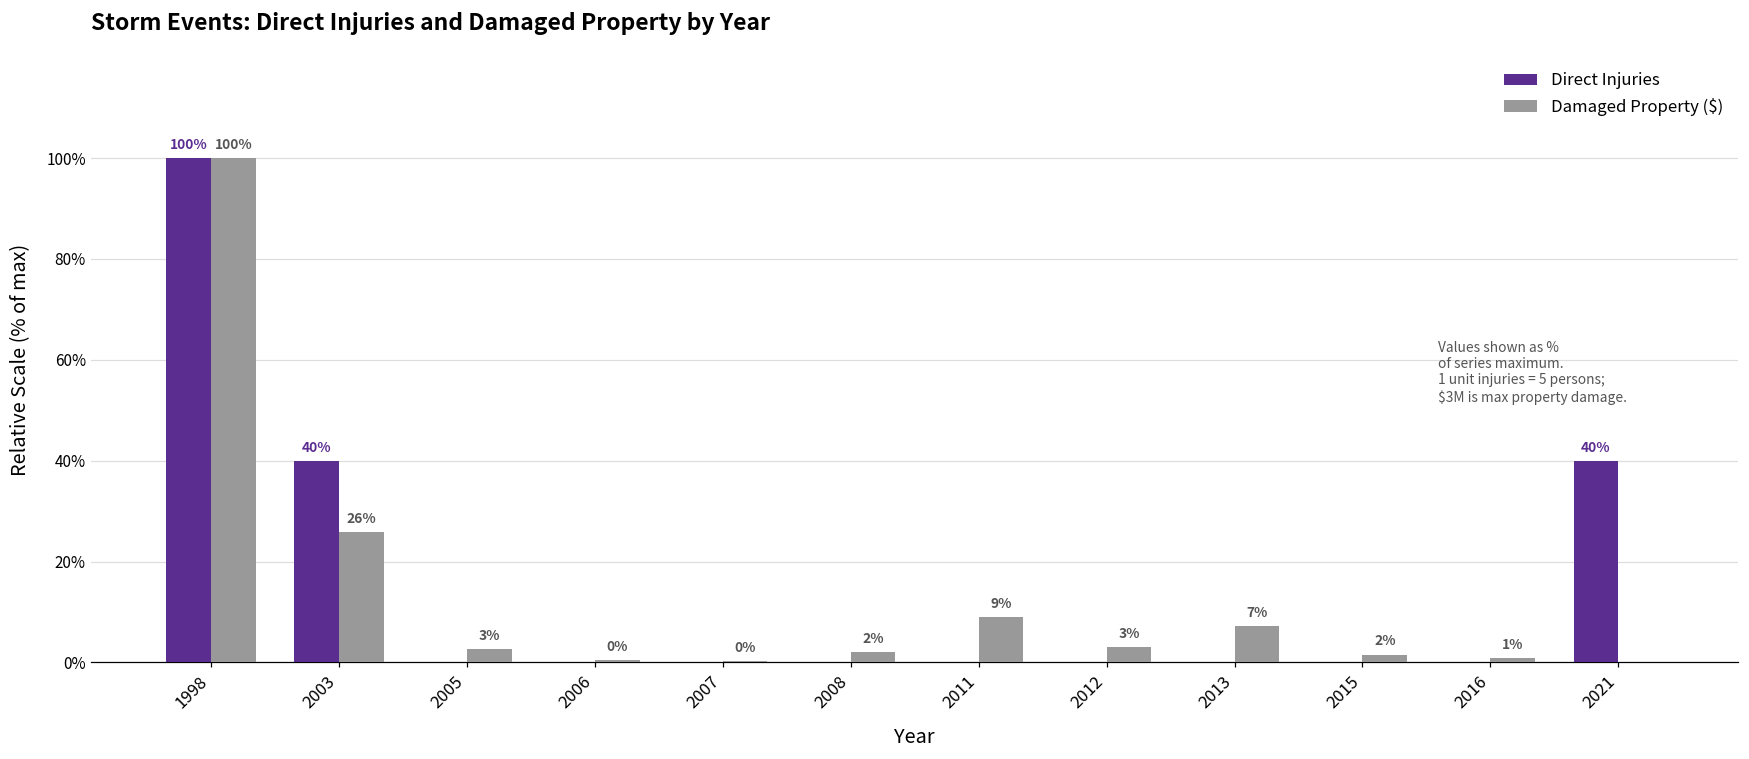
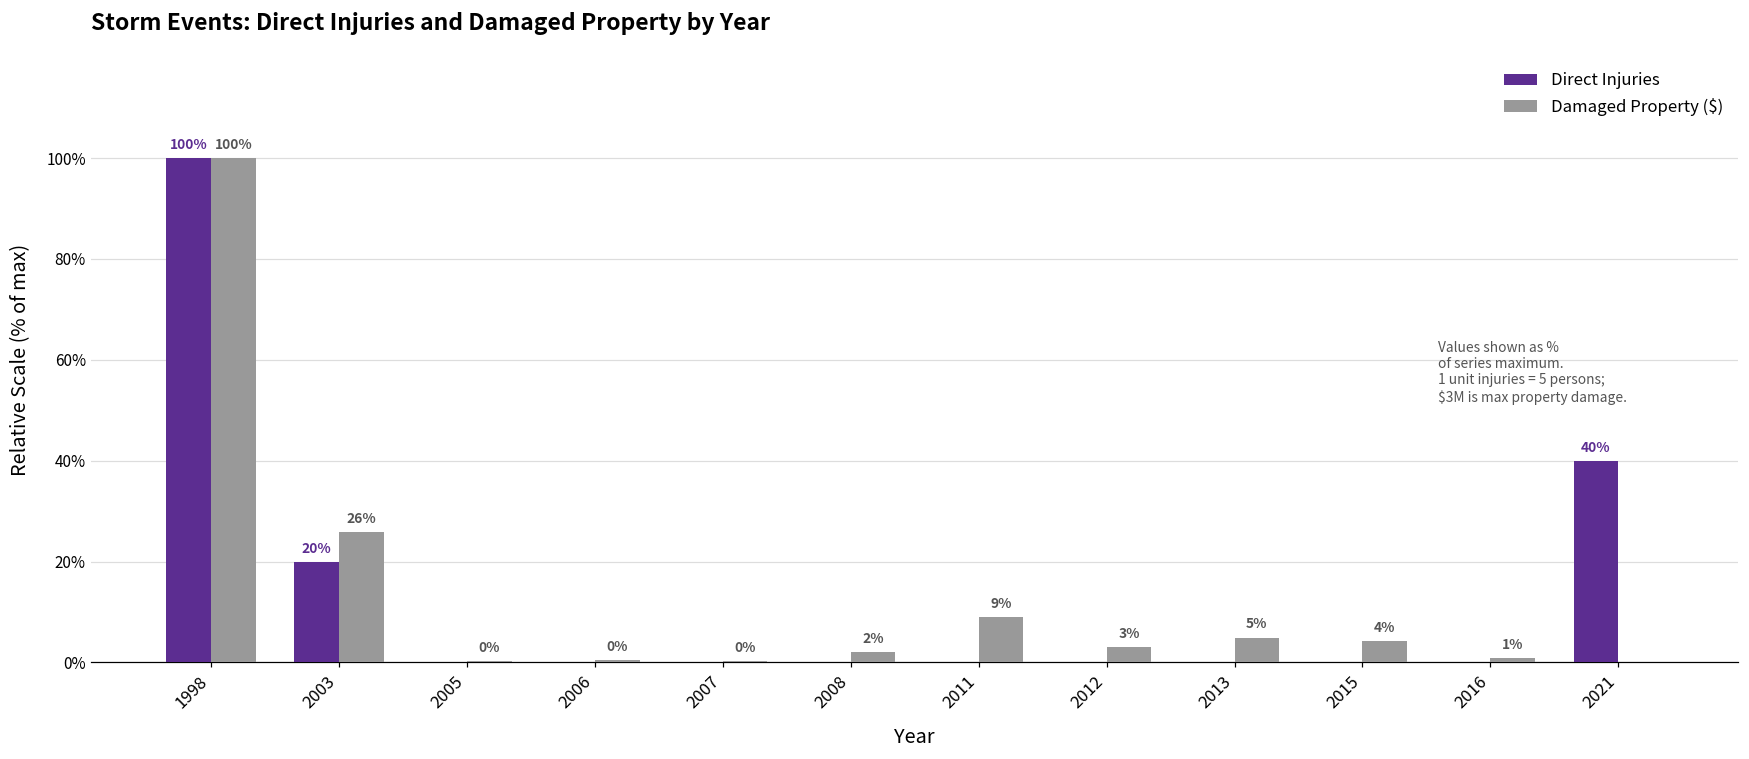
  {
    "Direct Injuries": {
      "1998": "100%",
-     "2003": "40%",
+     "2003": "20%",
      "2021": "40%"
    },
    "Damaged Property ($)": {
      "1998": "100%",
      "2003": "26%",
-     "2005": "3%",
+     "2005": "0%",
      "2006": "0%",
      "2007": "0%",
      "2008": "2%",
      "2011": "9%",
      "2012": "3%",
-     "2013": "7%",
-     "2015": "2%",
+     "2013": "5%",
+     "2015": "4%",
      "2016": "1%"
    }
  }
